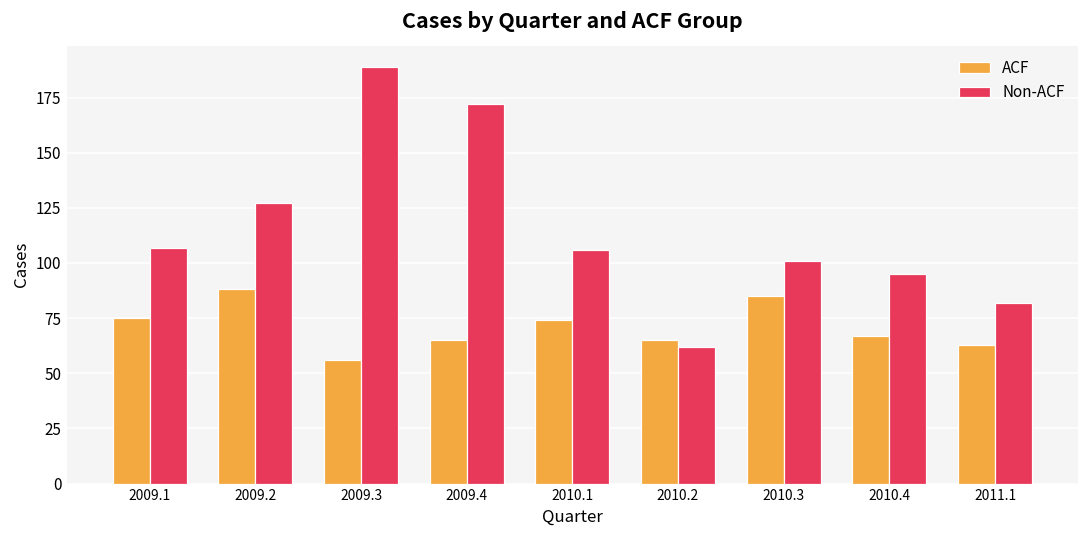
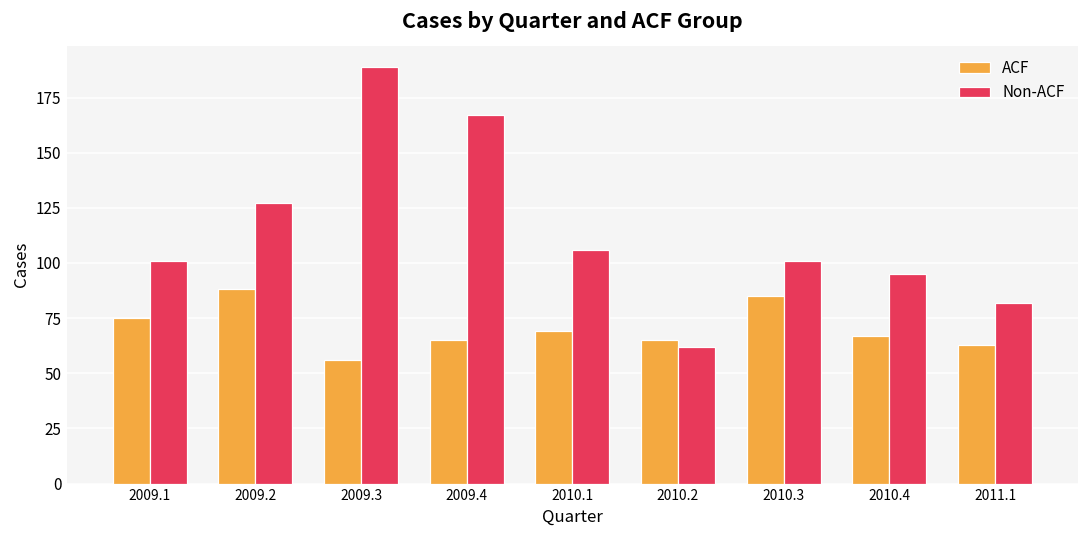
  {
    "ACF": {
      "2009.1": 75,
      "2009.2": 88,
      "2009.3": 56,
      "2009.4": 65,
-     "2010.1": 74,
+     "2010.1": 69,
      "2010.2": 65,
      "2010.3": 85,
      "2010.4": 67,
      "2011.1": 63
    },
    "Non-ACF": {
-     "2009.1": 107,
+     "2009.1": 101,
      "2009.2": 127,
      "2009.3": 189,
-     "2009.4": 172,
+     "2009.4": 167,
      "2010.1": 106,
      "2010.2": 62,
      "2010.3": 101,
      "2010.4": 95,
      "2011.1": 82
    }
  }
